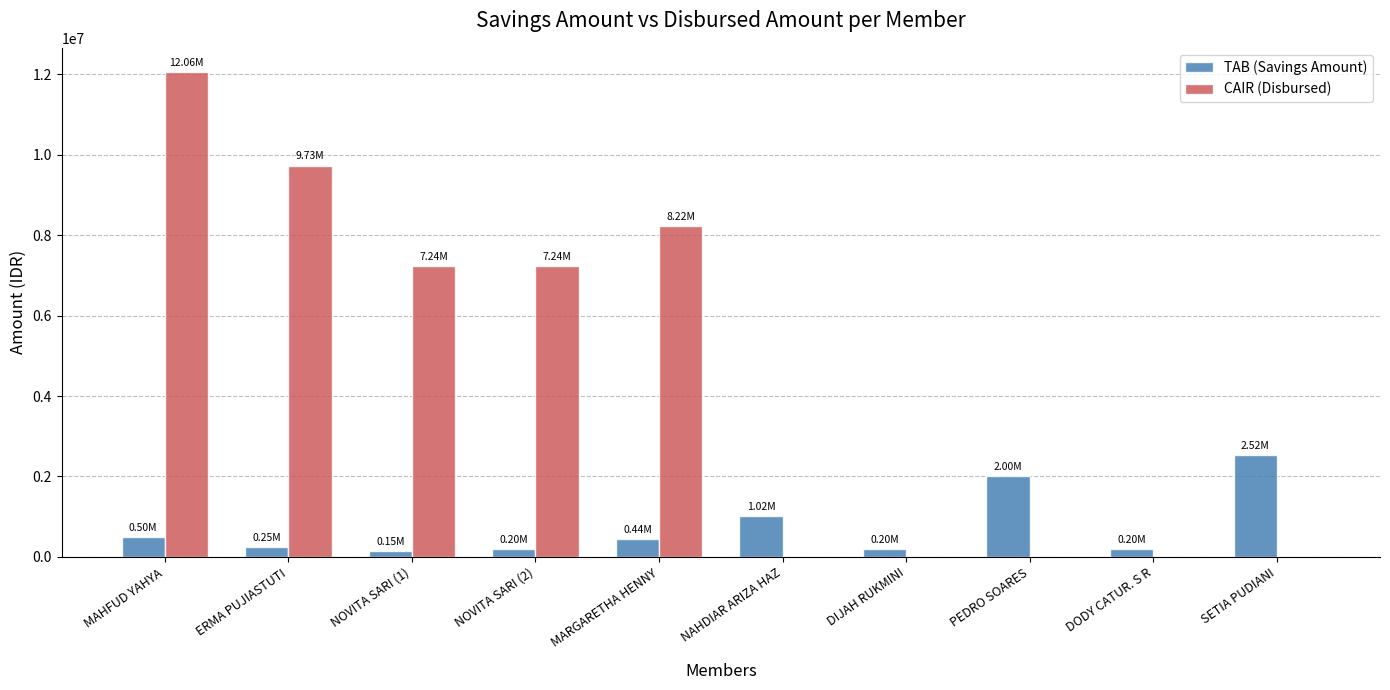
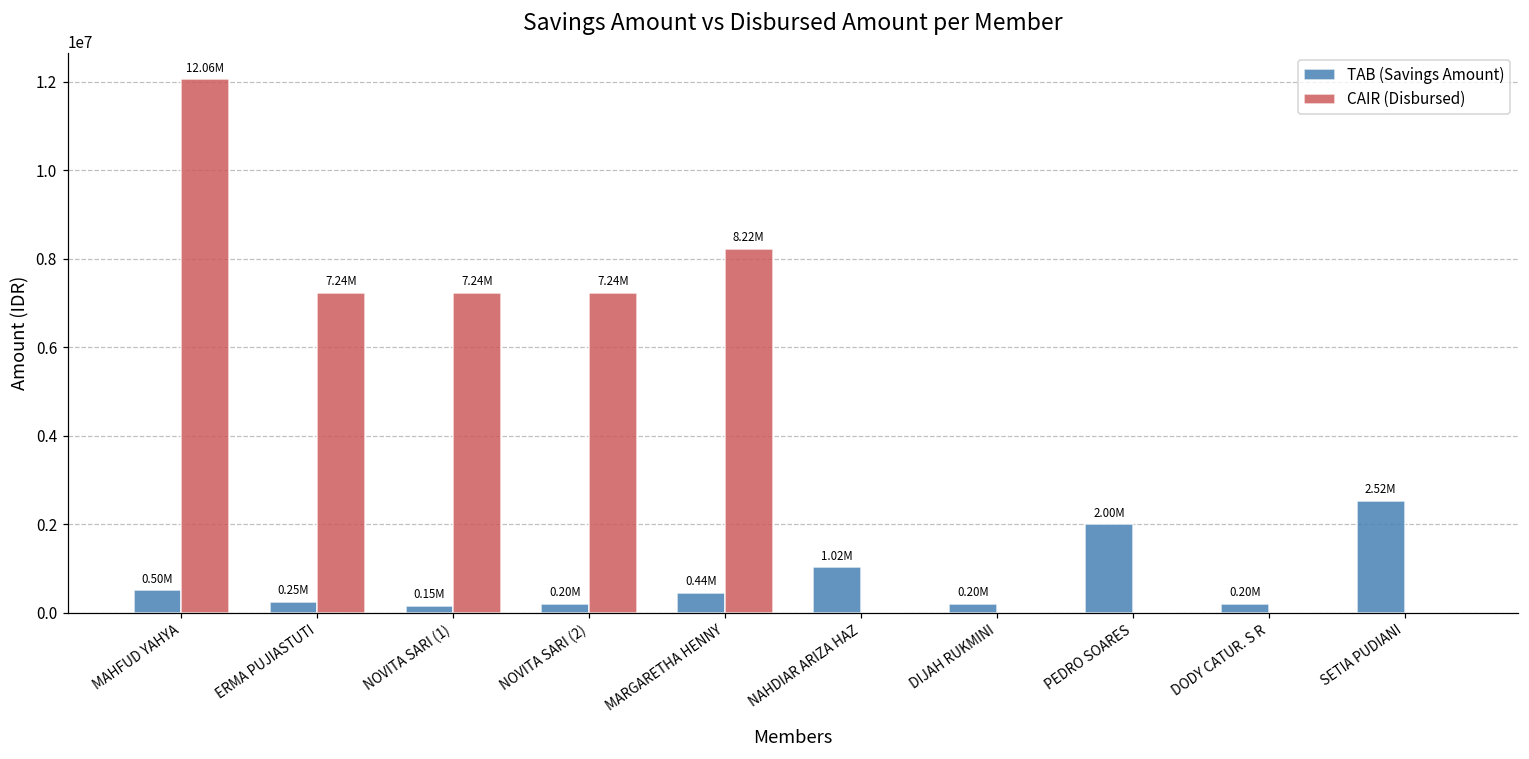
  {
    "TAB (Savings Amount)": {
      "MAHFUD YAHYA": "0.50M",
      "ERMA PUJIASTUTI": "0.25M",
      "NOVITA SARI (1)": "0.15M",
      "NOVITA SARI (2)": "0.20M",
      "MARGARETHA HENNY": "0.44M",
      "NAHDIAR ARIZA HAZ": "1.02M",
      "DIJAH RUKMINI": "0.20M",
      "PEDRO SOARES": "2.00M",
      "DODY CATUR. S R": "0.20M",
      "SETIA PUDIANI": "2.52M"
    },
    "CAIR (Disbursed)": {
      "MAHFUD YAHYA": "12.06M",
-     "ERMA PUJIASTUTI": "9.73M",
+     "ERMA PUJIASTUTI": "7.24M",
      "NOVITA SARI (1)": "7.24M",
      "NOVITA SARI (2)": "7.24M",
      "MARGARETHA HENNY": "8.22M"
    }
  }
